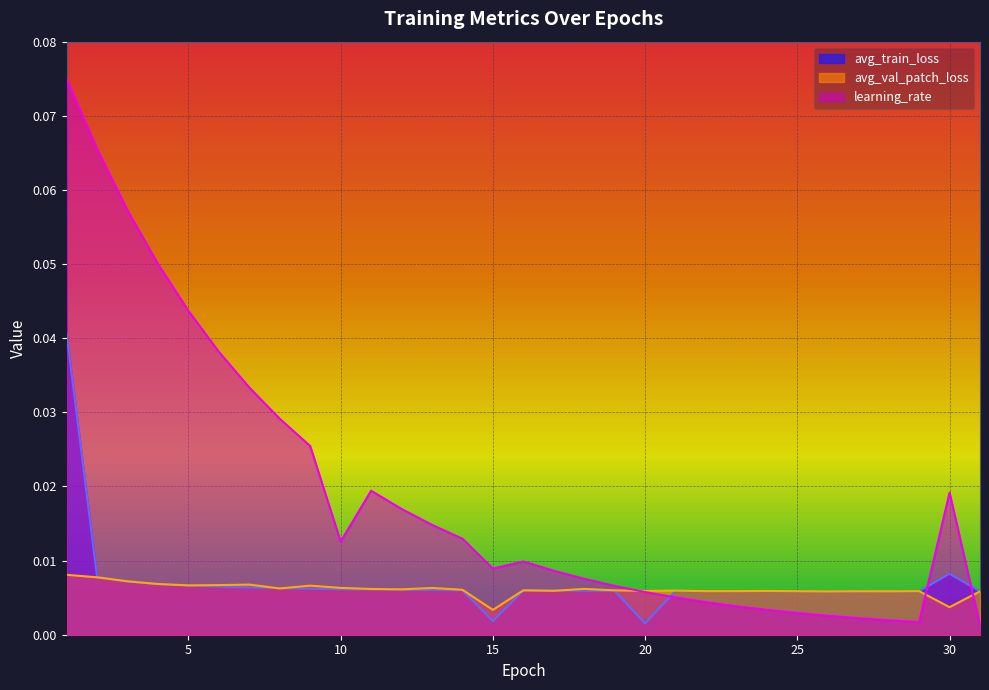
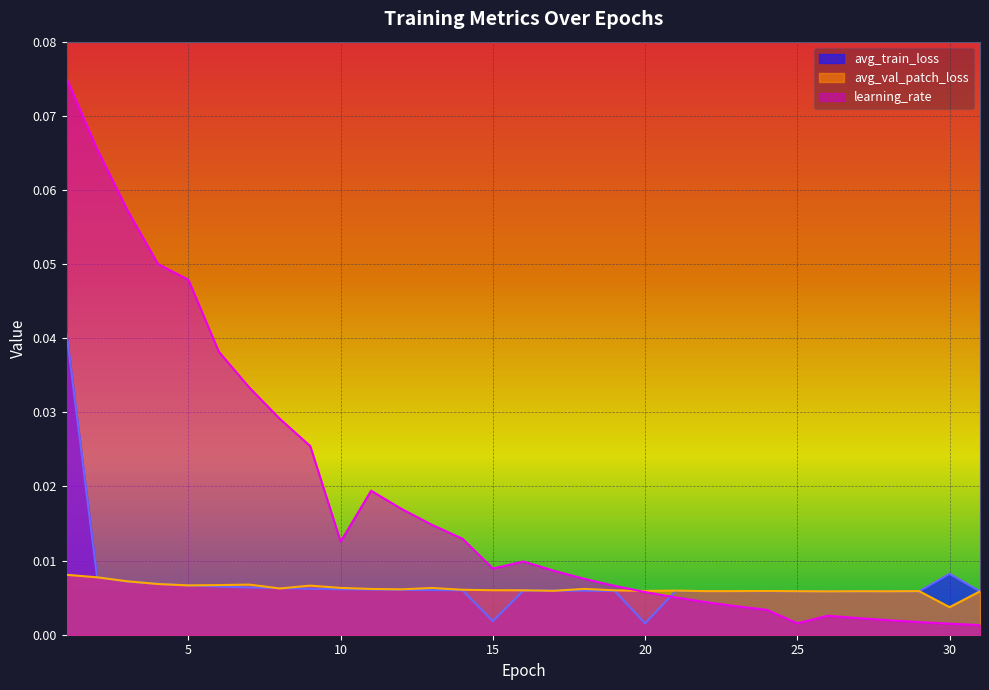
  {
    "avg_train_loss": {
      "15": 0.002,
      "20": 0.002,
      "30": 0.008
    },
    "avg_val_patch_loss": {
-     "15": 0.003,
+     "15": 0.006,
      "30": 0.004
    },
    "learning_rate": {
-     "5": 0.044,
+     "5": 0.048,
      "10": 0.013,
      "15": 0.009,
-     "25": 0.003,
-     "30": 0.019
+     "25": 0.002,
+     "30": 0.001
    }
  }
